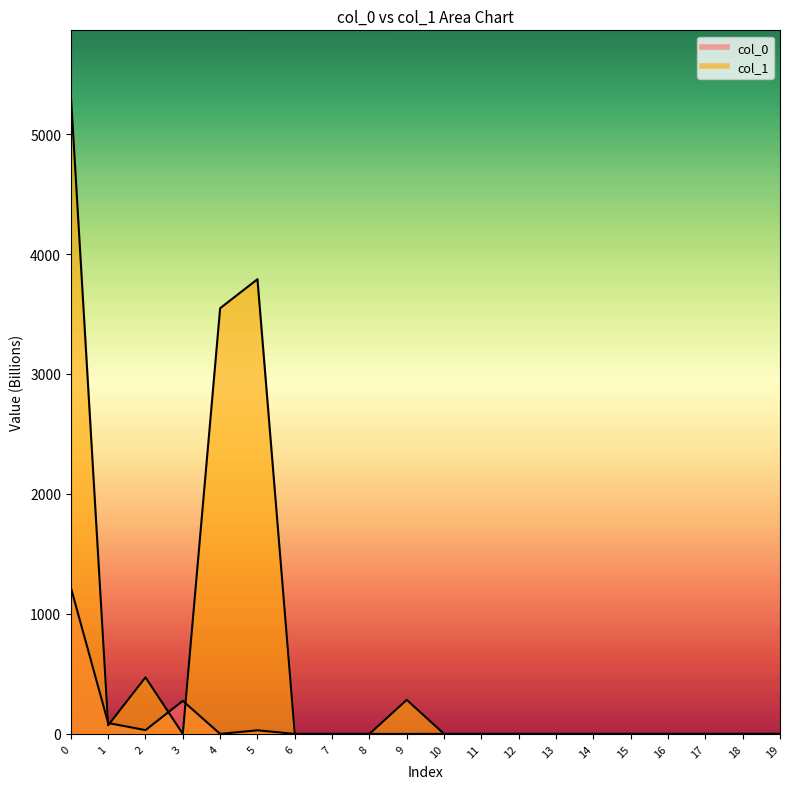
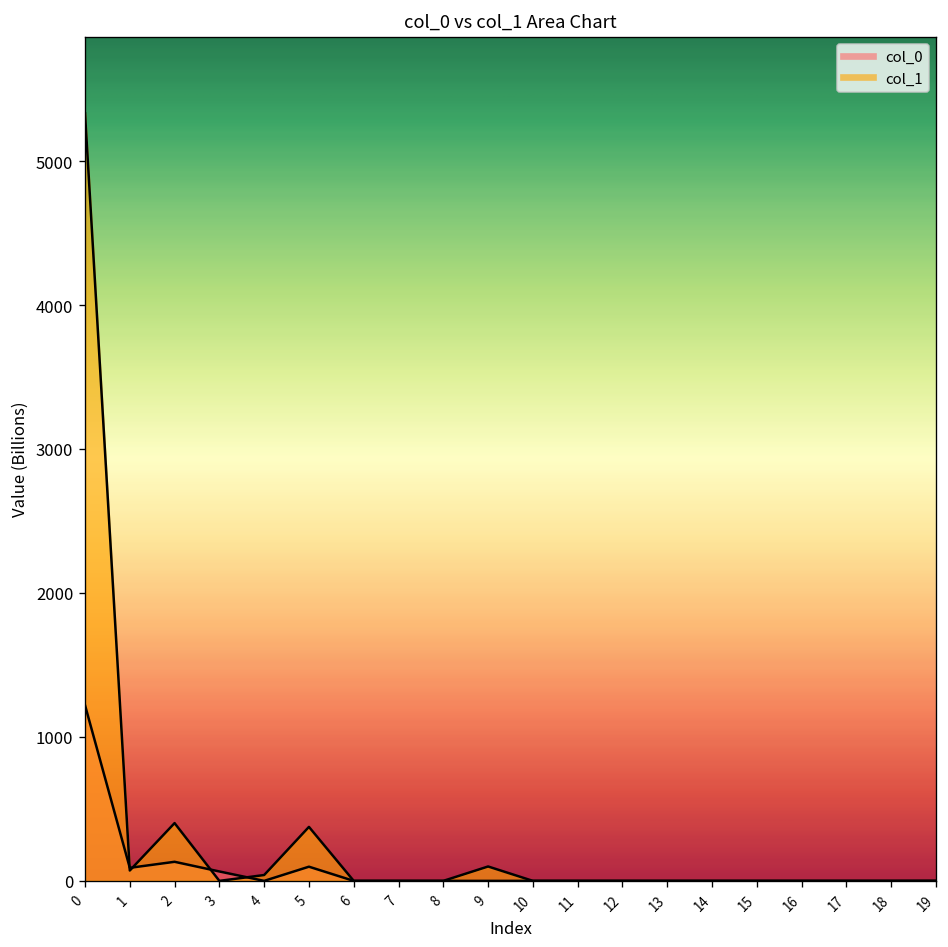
  {
    "col_0": {
      "0": 1220,
-     "2": 30,
-     "3": 280,
+     "2": 130,
+     "3": 70,
      "4": 0,
-     "5": 30,
+     "5": 100,
      "9": 0
    },
    "col_1": {
      "0": 5330,
-     "2": 470,
+     "2": 400,
      "3": 0,
-     "4": 3550,
-     "5": 3790,
-     "9": 280
+     "4": 40,
+     "5": 370,
+     "9": 100
    }
  }
